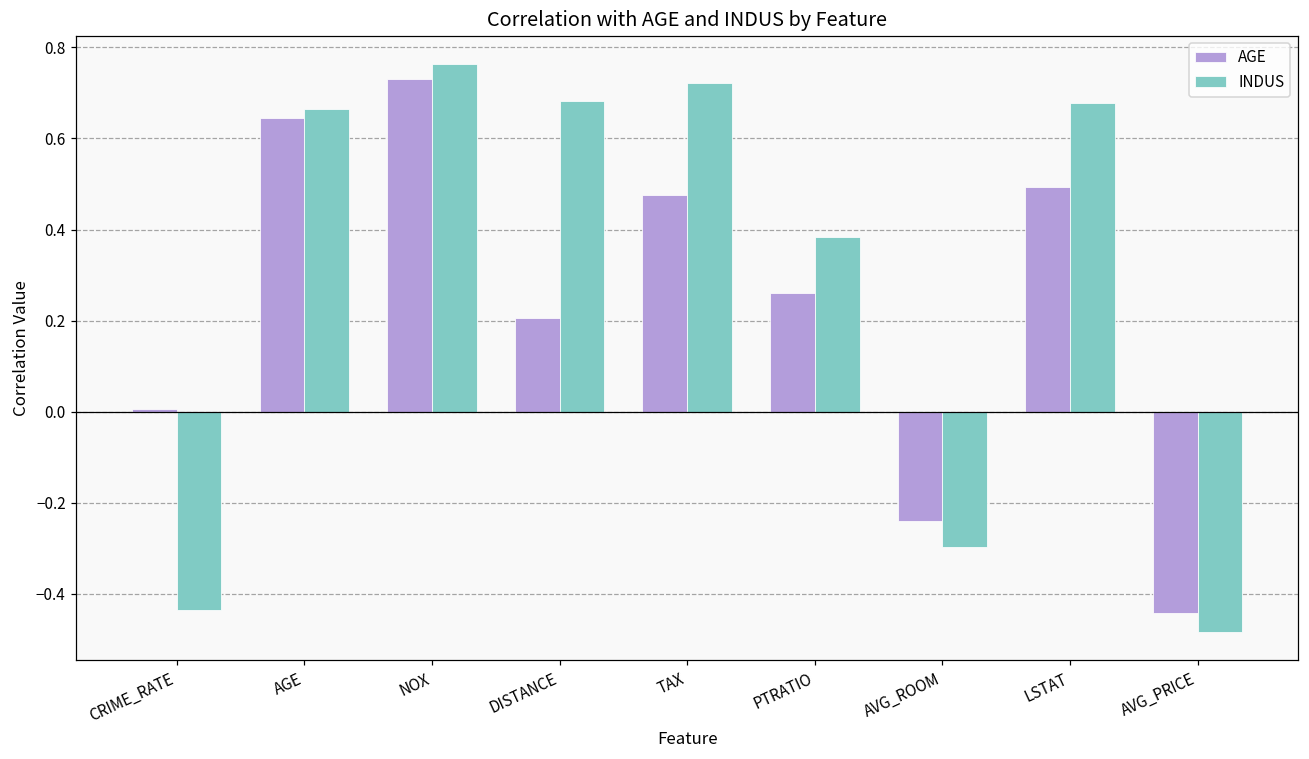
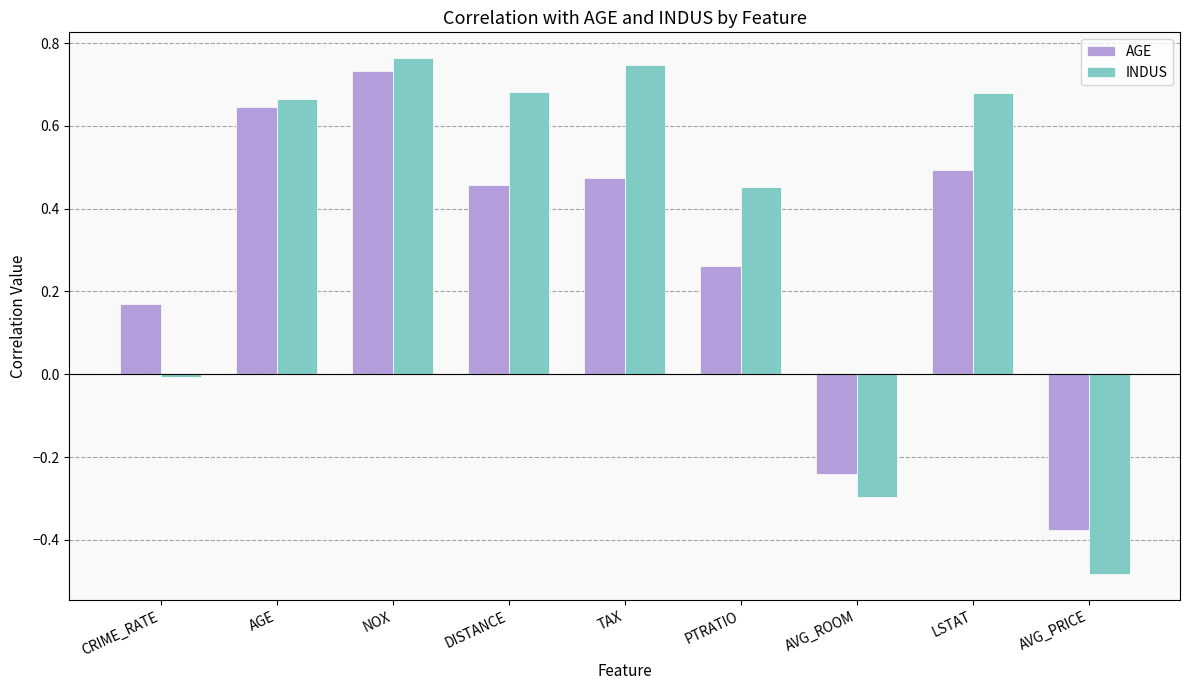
  {
    "AGE": {
-     "CRIME_RATE": 0.01,
+     "CRIME_RATE": 0.17,
      "AGE": 0.64,
      "NOX": 0.73,
-     "DISTANCE": 0.21,
+     "DISTANCE": 0.46,
      "TAX": 0.48,
      "PTRATIO": 0.26,
      "AVG_ROOM": -0.24,
      "LSTAT": 0.49,
-     "AVG_PRICE": -0.44
+     "AVG_PRICE": -0.38
    },
    "INDUS": {
-     "CRIME_RATE": -0.44,
+     "CRIME_RATE": -0.01,
      "AGE": 0.67,
      "NOX": 0.76,
      "DISTANCE": 0.68,
-     "TAX": 0.72,
-     "PTRATIO": 0.38,
+     "TAX": 0.75,
+     "PTRATIO": 0.45,
      "AVG_ROOM": -0.30,
      "LSTAT": 0.68,
      "AVG_PRICE": -0.48
    }
  }
